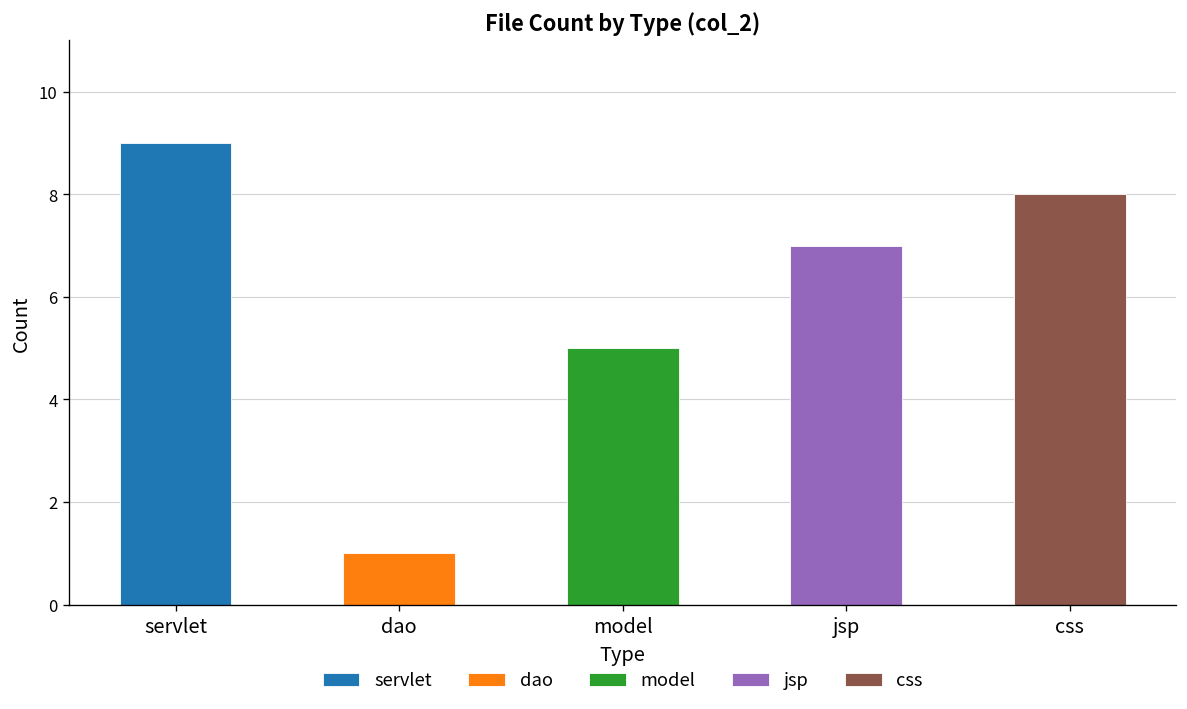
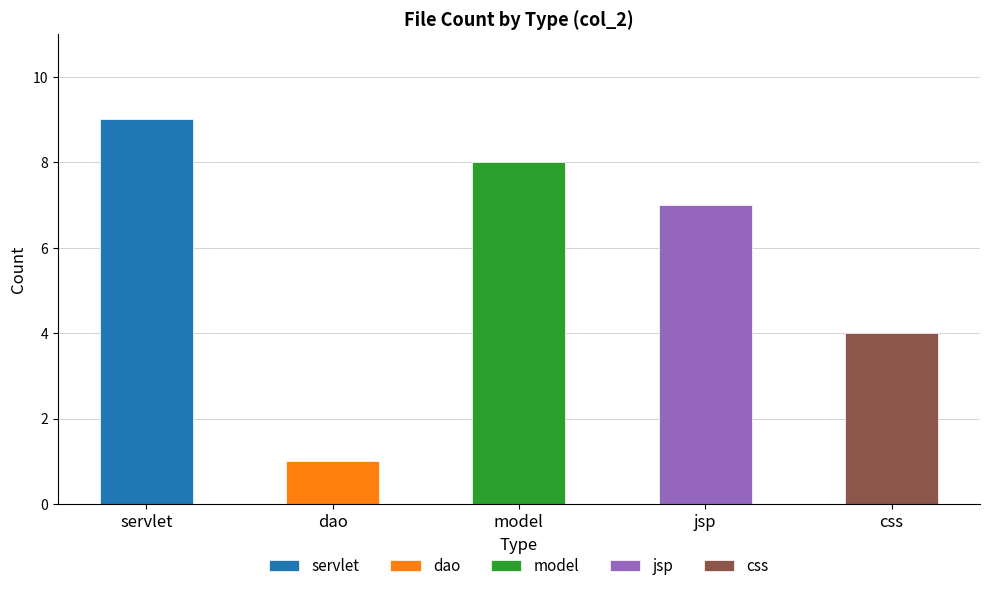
  {
    "servlet": 9,
    "dao": 1,
-   "model": 5,
+   "model": 8,
    "jsp": 7,
-   "css": 8
+   "css": 4
  }
